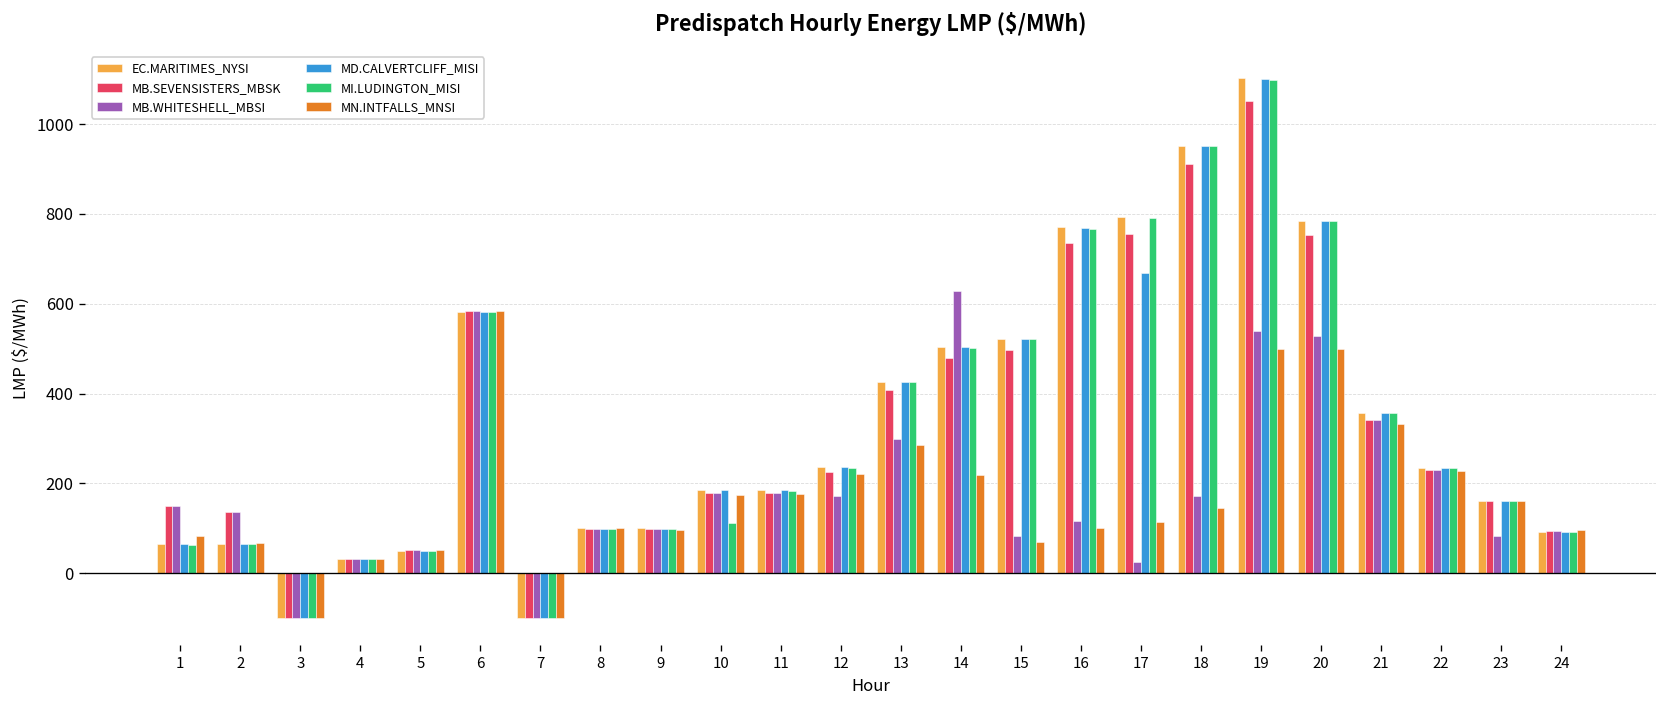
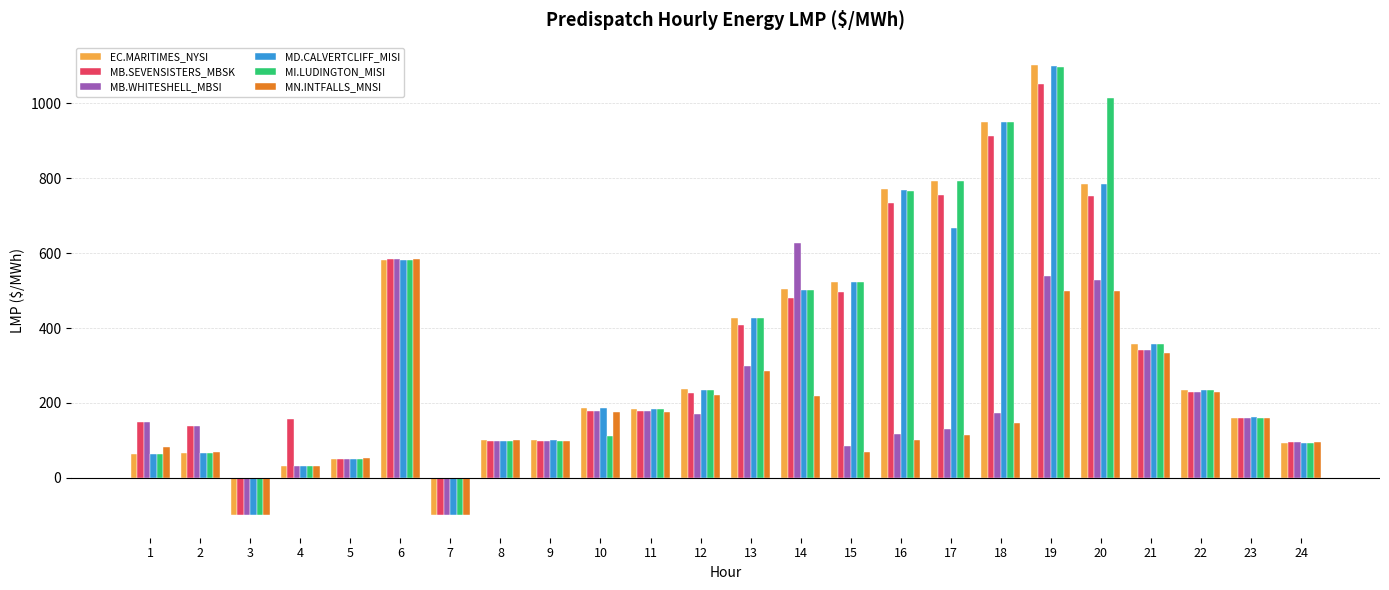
  {
    "MB.SEVENSISTERS_MBSK": {
      "1": 150,
      "2": 140,
      "3": -100,
-     "4": 30,
+     "4": 160,
      "5": 50,
      "6": 580,
      "7": -100,
      "8": 100,
      "9": 100,
      "10": 180,
      "11": 180,
      "12": 230,
      "13": 410,
      "14": 480,
      "15": 500,
      "16": 730,
      "17": 750,
      "18": 910,
      "19": 1050,
      "20": 750,
      "21": 340,
      "22": 230,
      "23": 160,
      "24": 90
    },
    "MB.WHITESHELL_MBSI": {
      "1": 150,
      "2": 140,
      "3": -100,
      "4": 30,
      "5": 50,
      "6": 580,
      "7": -100,
      "8": 100,
      "9": 100,
      "10": 180,
      "11": 180,
      "12": 170,
      "13": 300,
      "14": 630,
      "15": 80,
      "16": 120,
-     "17": 30,
+     "17": 130,
      "18": 170,
      "19": 540,
      "20": 530,
      "21": 340,
      "22": 230,
-     "23": 80,
+     "23": 160,
      "24": 90
    },
    "MD.CALVERTCLIFF_MISI": {
      "1": 60,
      "2": 70,
      "3": -100,
      "4": 30,
      "5": 50,
      "6": 580,
      "7": -100,
      "8": 100,
      "9": 100,
      "10": 190,
      "11": 180,
      "12": 240,
      "13": 430,
      "14": 500,
      "15": 520,
      "16": 770,
      "17": 670,
      "18": 950,
      "19": 1100,
      "20": 790,
      "21": 360,
      "22": 230,
      "23": 160,
      "24": 90
    },
    "MI.LUDINGTON_MISI": {
      "1": 60,
      "2": 70,
      "3": -100,
      "4": 30,
      "5": 50,
      "6": 580,
      "7": -100,
      "8": 100,
      "9": 100,
      "10": 110,
      "11": 180,
      "12": 240,
      "13": 430,
      "14": 500,
      "15": 520,
      "16": 770,
      "17": 790,
      "18": 950,
      "19": 1100,
-     "20": 790,
+     "20": 1010,
      "21": 360,
      "22": 230,
      "23": 160,
      "24": 90
    }
  }
